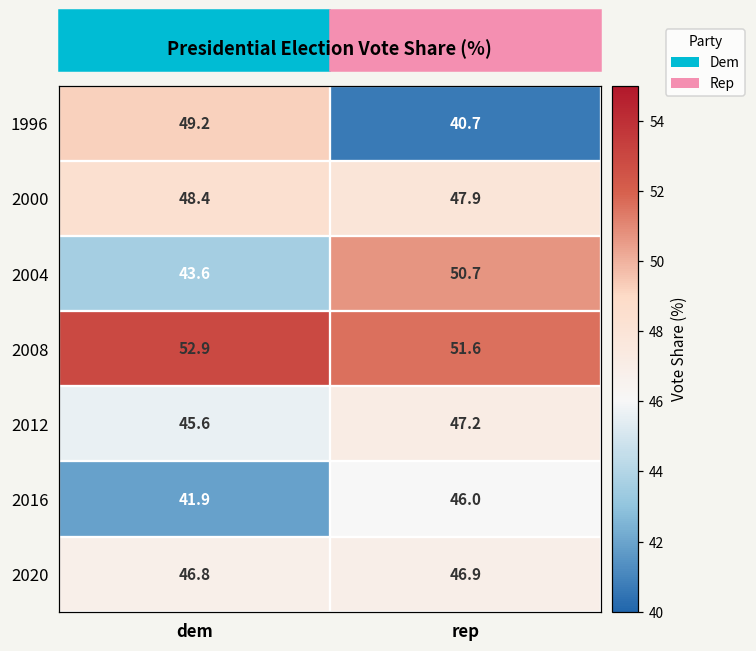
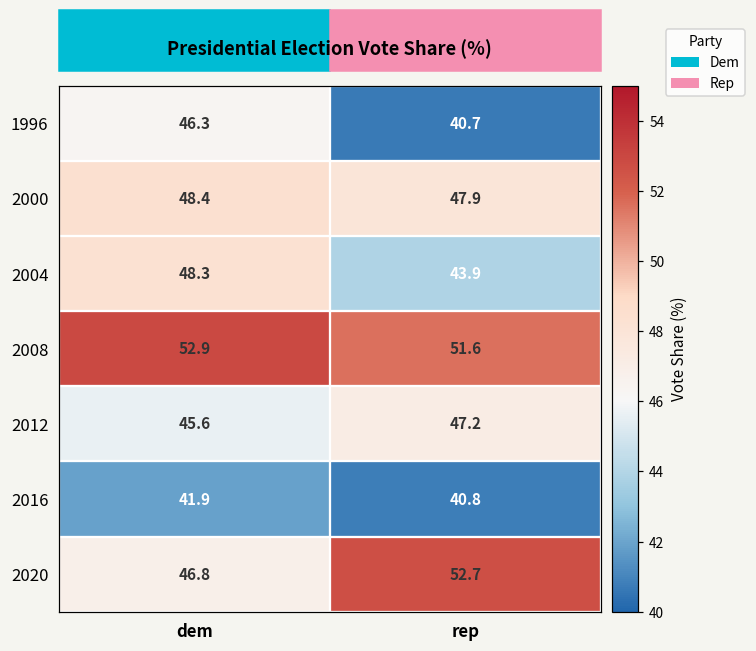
  {
    "1996": {
-     "dem": 49.2,
+     "dem": 46.3,
      "rep": 40.7
    },
    "2000": {
      "dem": 48.4,
      "rep": 47.9
    },
    "2004": {
-     "dem": 43.6,
-     "rep": 50.7
+     "dem": 48.3,
+     "rep": 43.9
    },
    "2008": {
      "dem": 52.9,
      "rep": 51.6
    },
    "2012": {
      "dem": 45.6,
      "rep": 47.2
    },
    "2016": {
      "dem": 41.9,
-     "rep": 46.0
+     "rep": 40.8
    },
    "2020": {
      "dem": 46.8,
-     "rep": 46.9
+     "rep": 52.7
    }
  }
